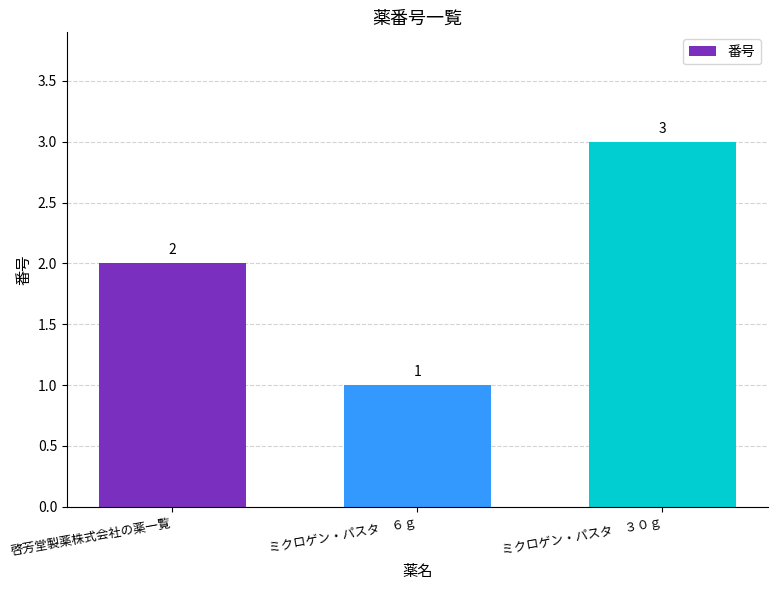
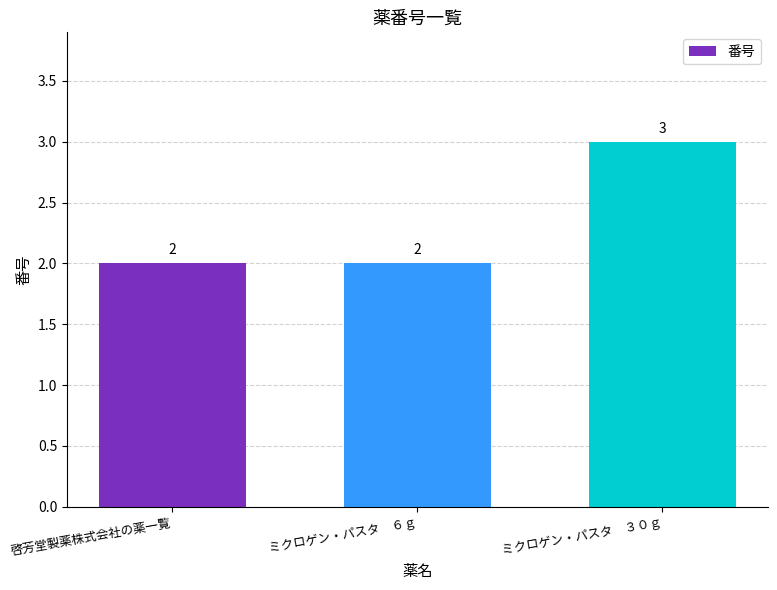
  {
    "啓芳堂製薬株式会社の薬一覧": 2,
-   "ミクロゲン・パスタ ６ｇ": 1,
+   "ミクロゲン・パスタ ６ｇ": 2,
    "ミクロゲン・パスタ ３０ｇ": 3
  }
